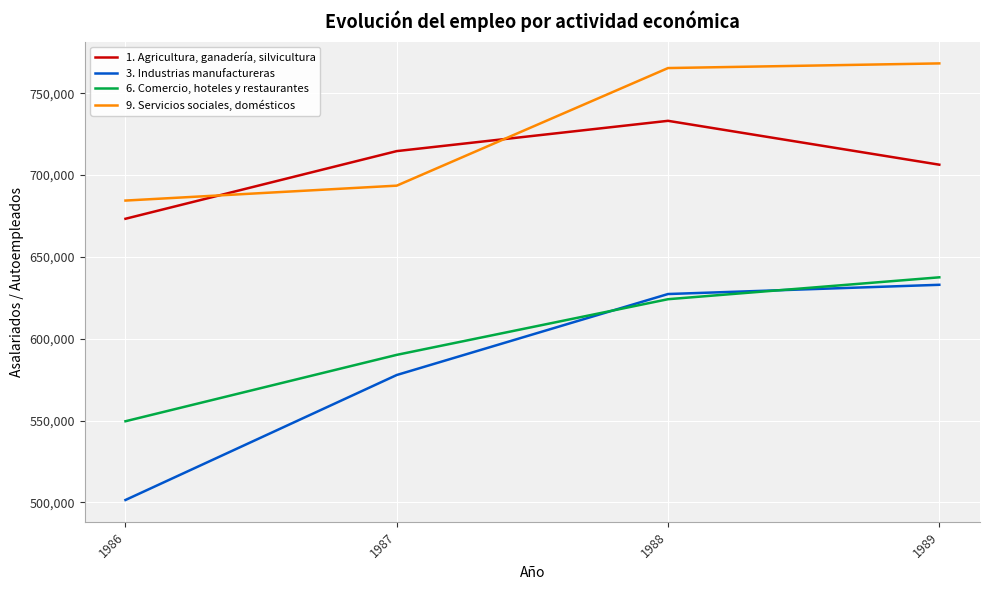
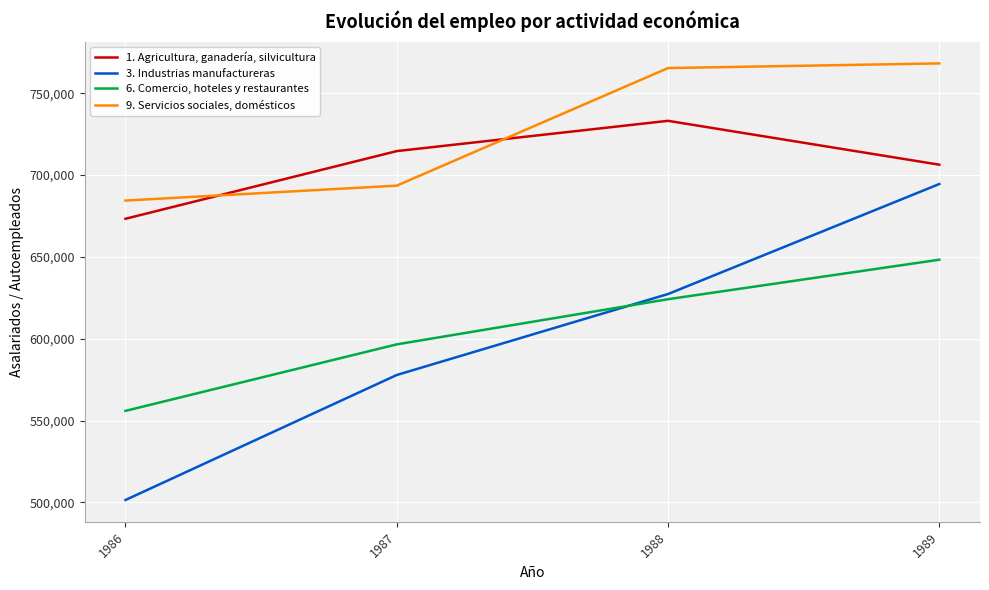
  {
    "1. Agricultura, ganadería, silvicultura": {
      "1986": "673,000",
      "1987": "715,000",
      "1988": "733,000",
      "1989": "706,000"
    },
    "3. Industrias manufactureras": {
      "1986": "501,000",
      "1987": "578,000",
      "1988": "627,000",
-     "1989": "633,000"
+     "1989": "695,000"
    },
    "6. Comercio, hoteles y restaurantes": {
-     "1986": "550,000",
-     "1987": "590,000",
+     "1986": "556,000",
+     "1987": "597,000",
      "1988": "624,000",
-     "1989": "638,000"
+     "1989": "648,000"
    },
    "9. Servicios sociales, domésticos": {
      "1986": "684,000",
      "1987": "694,000",
      "1988": "765,000",
      "1989": "768,000"
    }
  }
